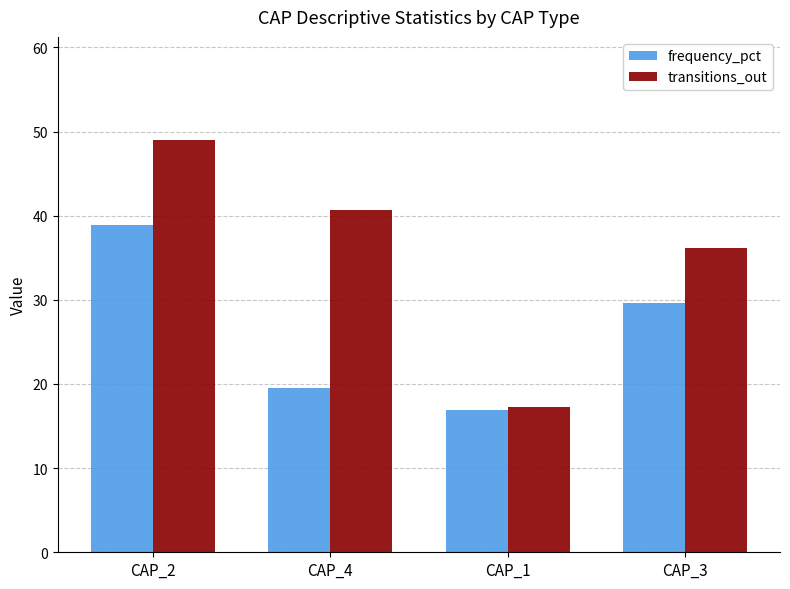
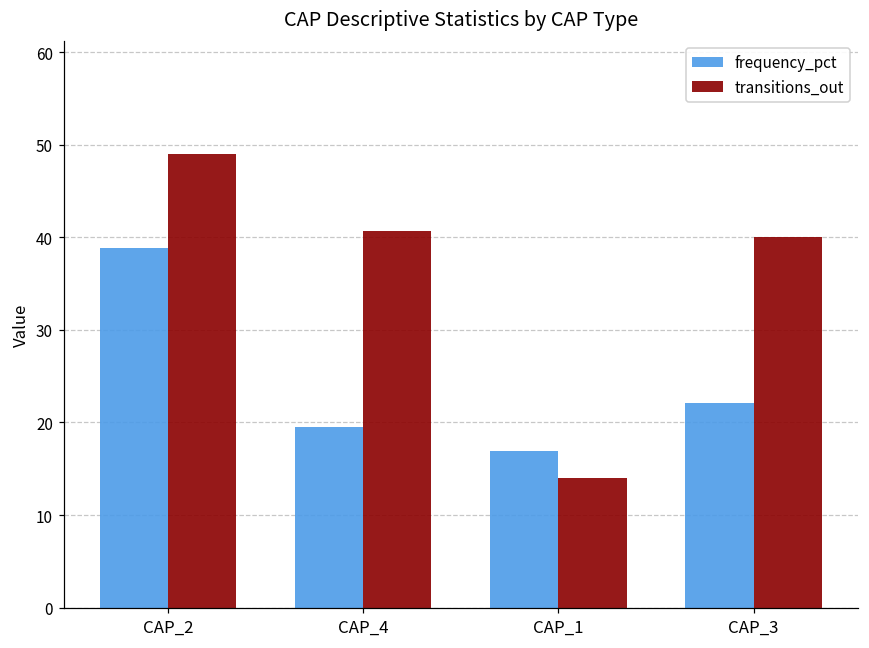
  {
    "frequency_pct": {
      "CAP_2": 39,
      "CAP_4": 20,
      "CAP_1": 17,
-     "CAP_3": 30
+     "CAP_3": 22
    },
    "transitions_out": {
      "CAP_2": 49,
      "CAP_4": 41,
-     "CAP_1": 17,
-     "CAP_3": 36
+     "CAP_1": 14,
+     "CAP_3": 40
    }
  }
